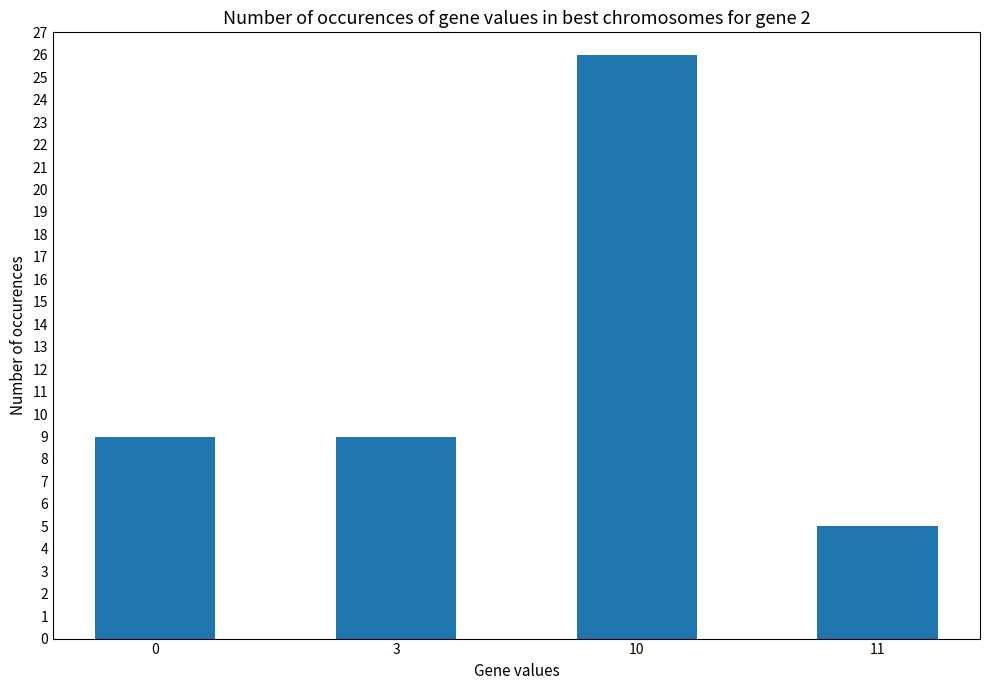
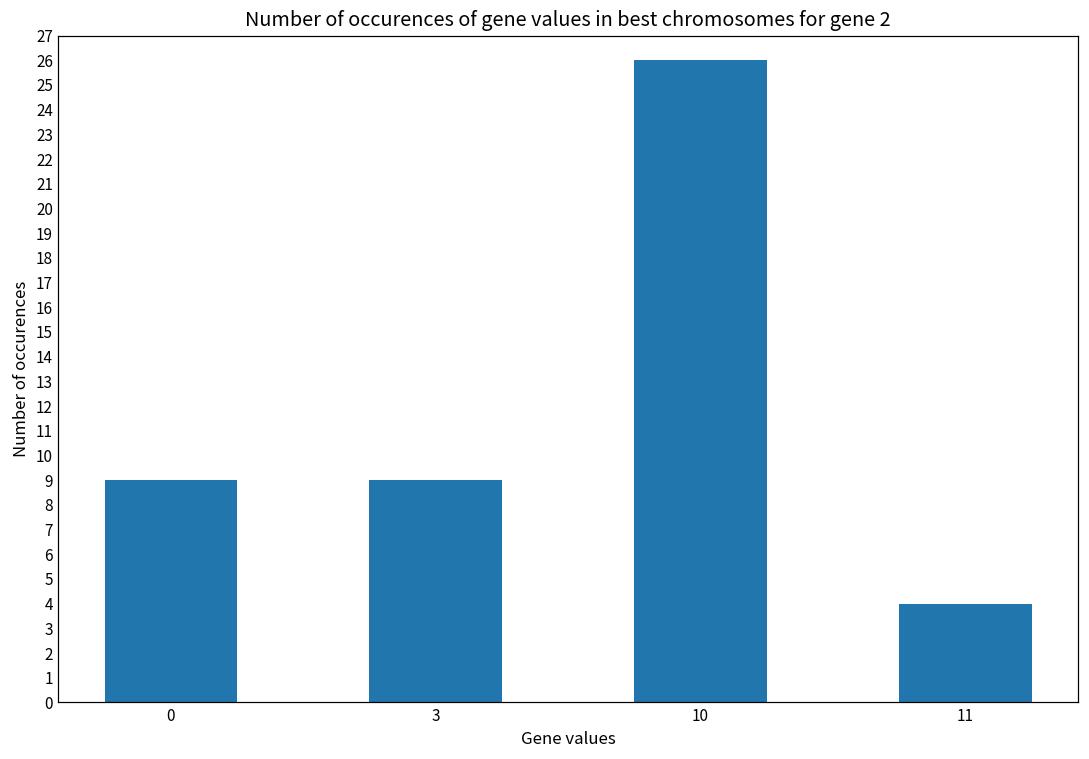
  {
    "0": 9,
    "3": 9,
    "10": 26,
-   "11": 5
+   "11": 4
  }
